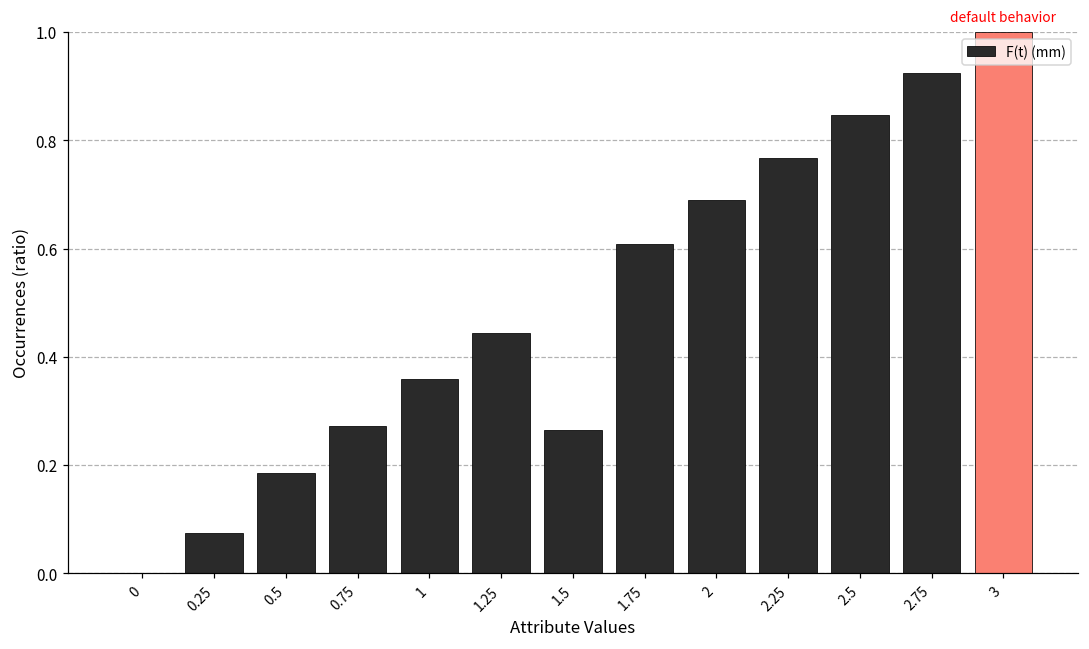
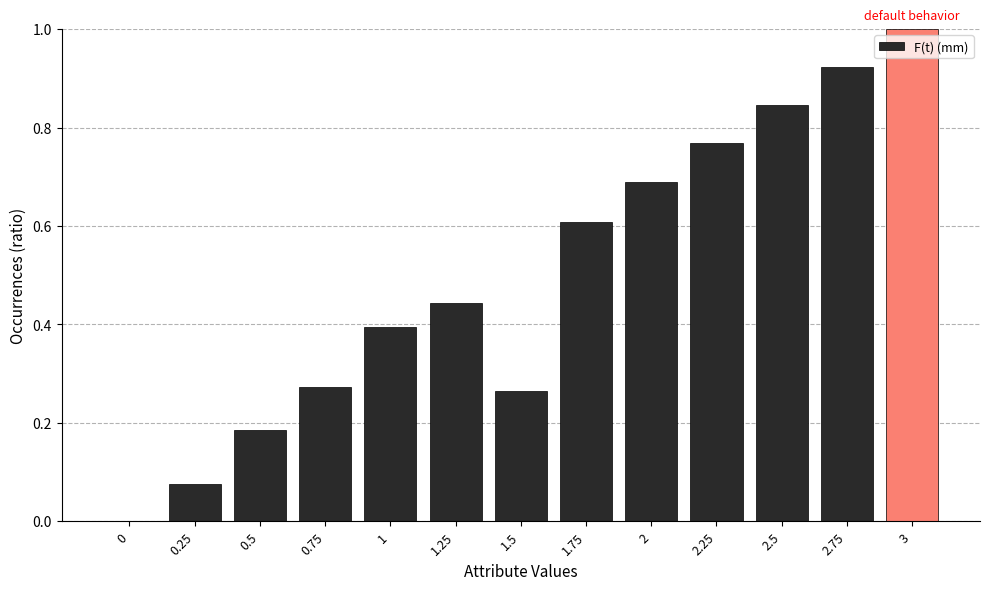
  {
    "0": 0.00,
    "0.25": 0.07,
    "0.5": 0.18,
    "0.75": 0.27,
-   "1": 0.36,
+   "1": 0.40,
    "1.25": 0.44,
    "1.5": 0.27,
    "1.75": 0.61,
    "2": 0.69,
    "2.25": 0.77,
    "2.5": 0.85,
    "2.75": 0.92,
    "3": 1.00
  }
